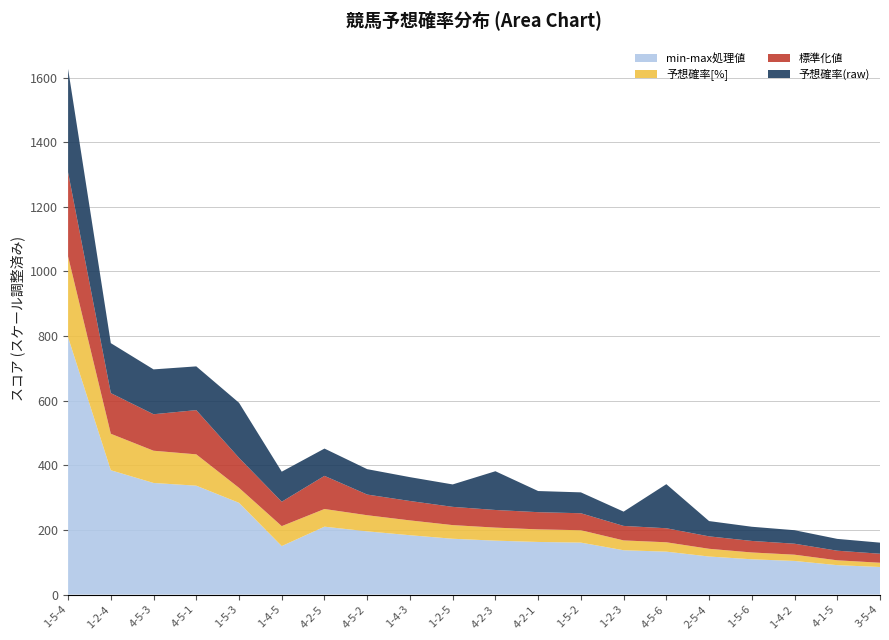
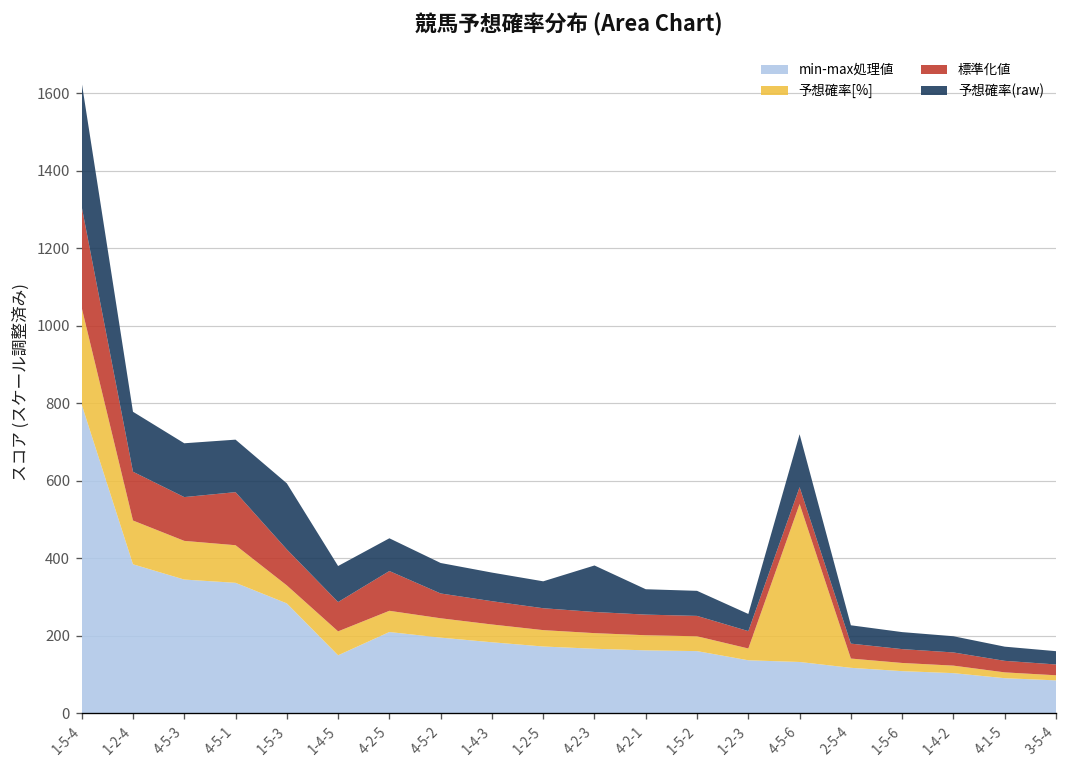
  {
    "min-max処理値": {
      "1-5-4": 800,
      "1-2-4": 380,
      "4-5-3": 350,
      "4-5-1": 340,
      "1-5-3": 280,
      "1-4-5": 150,
      "4-2-5": 210,
      "4-5-2": 200,
      "1-4-3": 180,
      "1-2-5": 170,
      "4-2-3": 170,
      "4-2-1": 160,
      "1-5-2": 160,
      "1-2-3": 140,
      "4-5-6": 130,
      "2-5-4": 120,
      "1-5-6": 110,
      "1-4-2": 100,
      "4-1-5": 90,
      "3-5-4": 90
    },
    "予想確率[%]": {
      "1-5-4": 250,
      "1-2-4": 110,
      "4-5-3": 100,
      "4-5-1": 100,
      "1-5-3": 50,
      "1-4-5": 60,
      "4-2-5": 50,
      "4-5-2": 50,
      "1-4-3": 50,
      "1-2-5": 40,
      "4-2-3": 40,
      "4-2-1": 40,
      "1-5-2": 40,
      "1-2-3": 30,
-     "4-5-6": 30,
+     "4-5-6": 410,
      "2-5-4": 20,
      "1-5-6": 20,
      "1-4-2": 20,
      "4-1-5": 20,
      "3-5-4": 10
    },
    "標準化値": {
      "1-5-4": 260,
      "1-2-4": 130,
      "4-5-3": 110,
      "4-5-1": 140,
      "1-5-3": 90,
      "1-4-5": 80,
      "4-2-5": 100,
      "4-5-2": 60,
      "1-4-3": 60,
      "1-2-5": 60,
      "4-2-3": 50,
      "4-2-1": 50,
      "1-5-2": 50,
      "1-2-3": 40,
      "4-5-6": 40,
      "2-5-4": 40,
      "1-5-6": 40,
      "1-4-2": 30,
      "4-1-5": 30,
      "3-5-4": 30
    },
    "予想確率(raw)": {
      "1-5-4": 320,
      "1-2-4": 150,
      "4-5-3": 140,
      "4-5-1": 140,
      "1-5-3": 170,
      "1-4-5": 90,
      "4-2-5": 80,
      "4-5-2": 80,
      "1-4-3": 70,
      "1-2-5": 70,
      "4-2-3": 120,
      "4-2-1": 70,
      "1-5-2": 60,
      "1-2-3": 40,
      "4-5-6": 140,
      "2-5-4": 50,
      "1-5-6": 40,
      "1-4-2": 40,
      "4-1-5": 40,
      "3-5-4": 30
    }
  }
